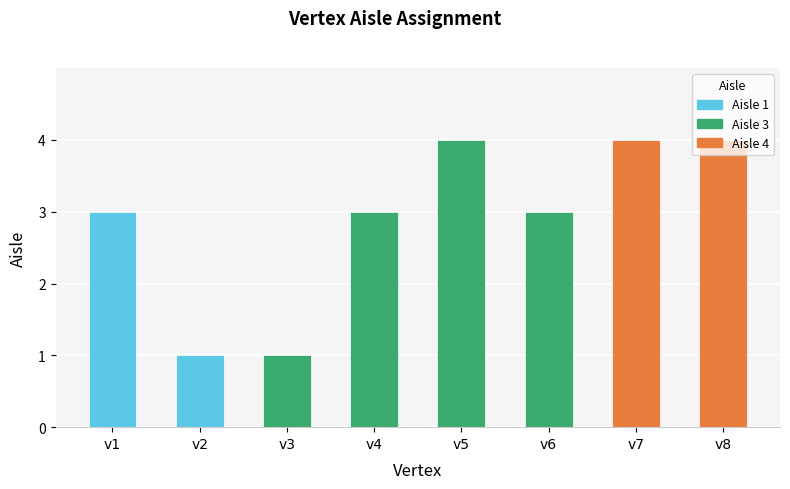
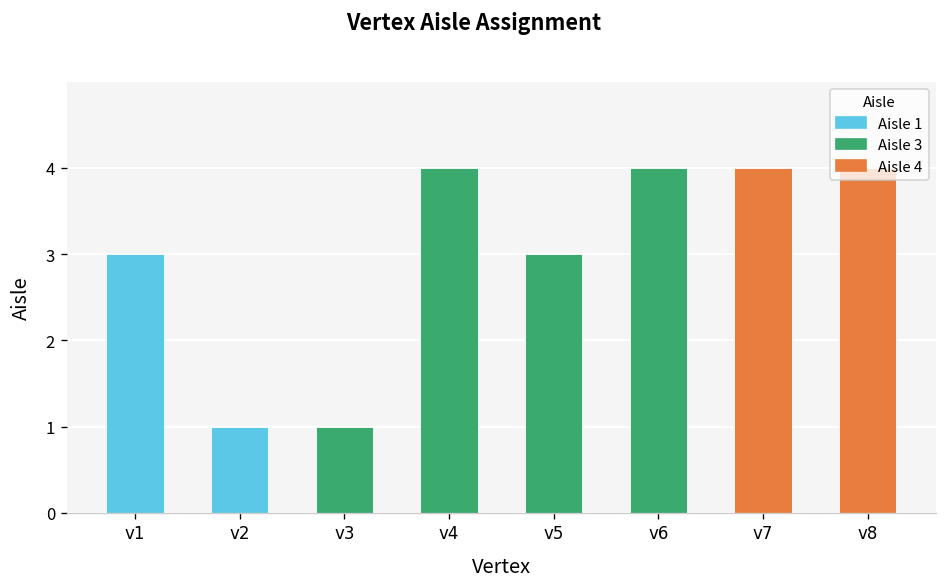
  {
    "v1": 3,
    "v2": 1,
    "v3": 1,
-   "v4": 3,
-   "v5": 4,
-   "v6": 3,
+   "v4": 4,
+   "v5": 3,
+   "v6": 4,
    "v7": 4
  }
